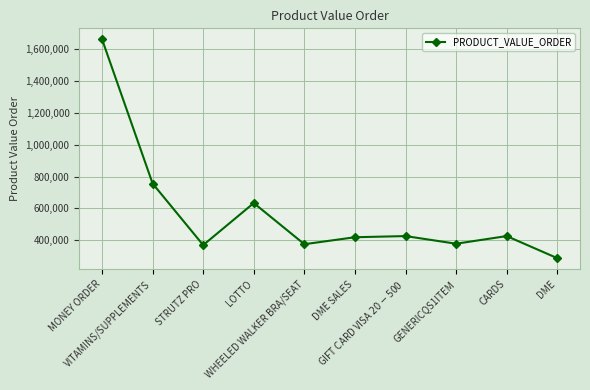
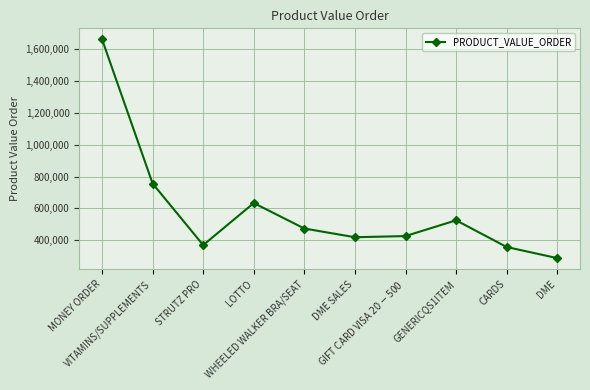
  {
    "MONEY ORDER": "1,660,000",
    "VITAMINS/SUPPLEMENTS": "760,000",
    "STRUTZ PRO": "370,000",
    "LOTTO": "630,000",
-   "WHEELED WALKER BRA/SEAT": "380,000",
+   "WHEELED WALKER BRA/SEAT": "470,000",
    "DME SALES": "420,000",
-   "GENERICQS1ITEM": "380,000",
-   "CARDS": "430,000",
+   "GENERICQS1ITEM": "530,000",
+   "CARDS": "360,000",
    "DME": "290,000"
  }
